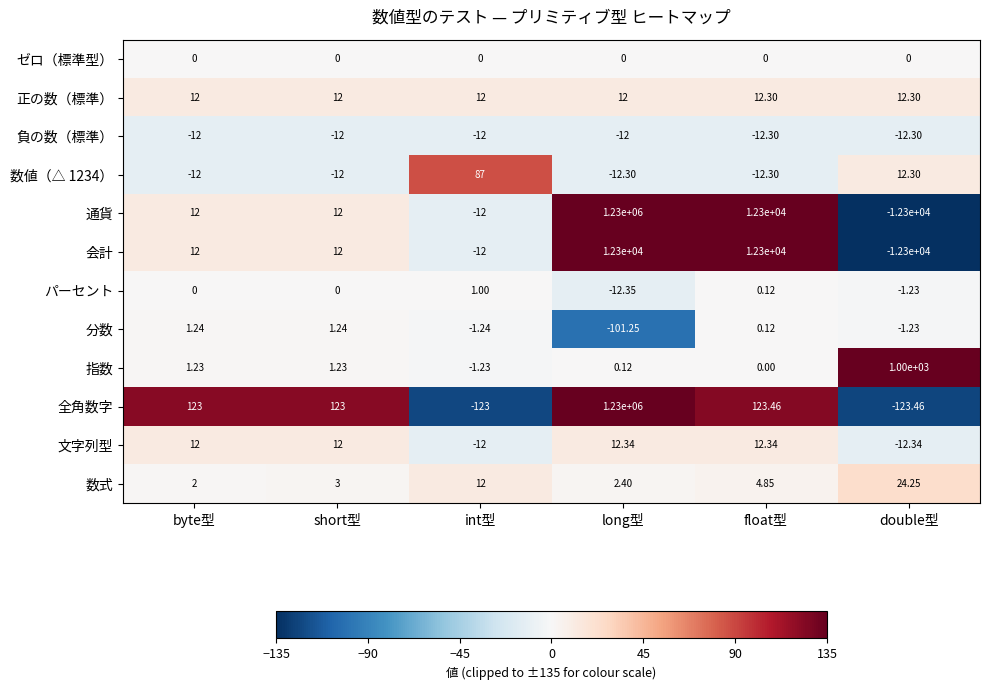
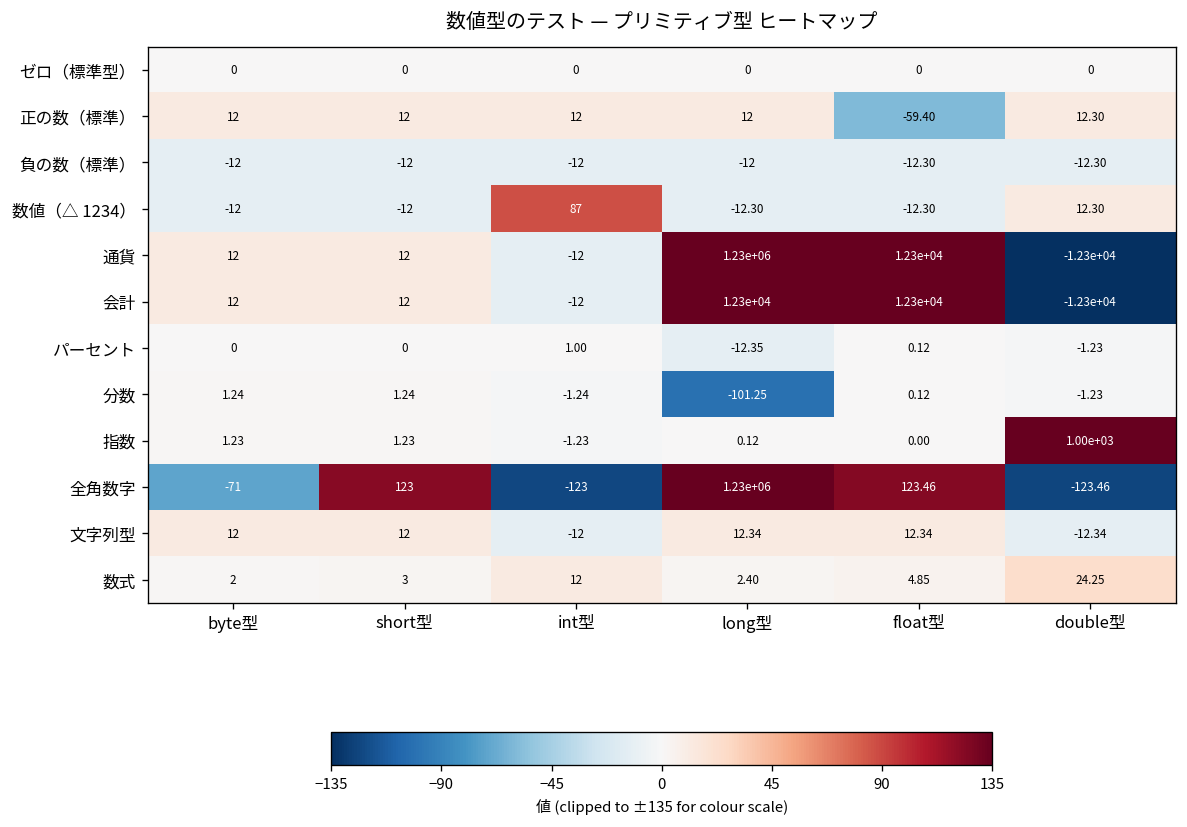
  {
    "ゼロ（標準型）": {
      "byte型": "0",
      "short型": "0",
      "int型": "0",
      "long型": "0",
      "float型": "0",
      "double型": "0"
    },
    "正の数（標準）": {
      "byte型": "12",
      "short型": "12",
      "int型": "12",
      "long型": "12",
-     "float型": "12.30",
+     "float型": "-59.40",
      "double型": "12.30"
    },
    "負の数（標準）": {
      "byte型": "-12",
      "short型": "-12",
      "int型": "-12",
      "long型": "-12",
      "float型": "-12.30",
      "double型": "-12.30"
    },
    "数値（△ 1234）": {
      "byte型": "-12",
      "short型": "-12",
      "int型": "87",
      "long型": "-12.30",
      "float型": "-12.30",
      "double型": "12.30"
    },
    "通貨": {
      "byte型": "12",
      "short型": "12",
      "int型": "-12",
      "long型": "1.23e+06",
      "float型": "1.23e+04",
      "double型": "-1.23e+04"
    },
    "会計": {
      "byte型": "12",
      "short型": "12",
      "int型": "-12",
      "long型": "1.23e+04",
      "float型": "1.23e+04",
      "double型": "-1.23e+04"
    },
    "パーセント": {
      "byte型": "0",
      "short型": "0",
      "int型": "1.00",
      "long型": "-12.35",
      "float型": "0.12",
      "double型": "-1.23"
    },
    "分数": {
      "byte型": "1.24",
      "short型": "1.24",
      "int型": "-1.24",
      "long型": "-101.25",
      "float型": "0.12",
      "double型": "-1.23"
    },
    "指数": {
      "byte型": "1.23",
      "short型": "1.23",
      "int型": "-1.23",
      "long型": "0.12",
      "float型": "0.00",
      "double型": "1.00e+03"
    },
    "全角数字": {
-     "byte型": "123",
+     "byte型": "-71",
      "short型": "123",
      "int型": "-123",
      "long型": "1.23e+06",
      "float型": "123.46",
      "double型": "-123.46"
    },
    "文字列型": {
      "byte型": "12",
      "short型": "12",
      "int型": "-12",
      "long型": "12.34",
      "float型": "12.34",
      "double型": "-12.34"
    },
    "数式": {
      "byte型": "2",
      "short型": "3",
      "int型": "12",
      "long型": "2.40",
      "float型": "4.85",
      "double型": "24.25"
    }
  }
